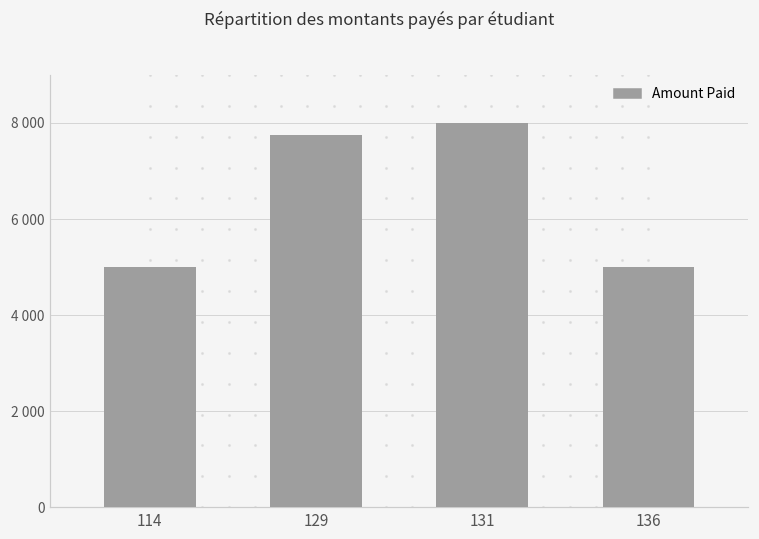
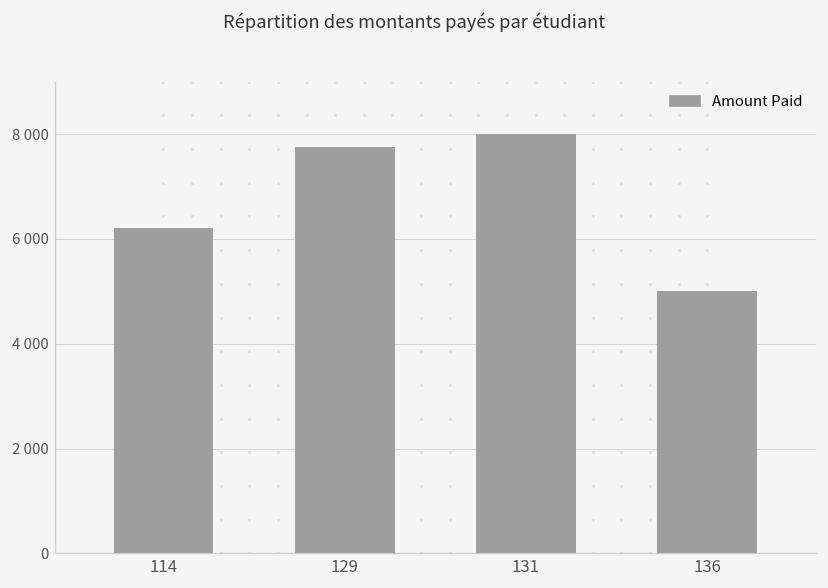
  {
    "Amount Paid": {
-     "114": 5000,
+     "114": 6200,
      "129": 7800,
      "131": 8000,
      "136": 5000
    }
  }
